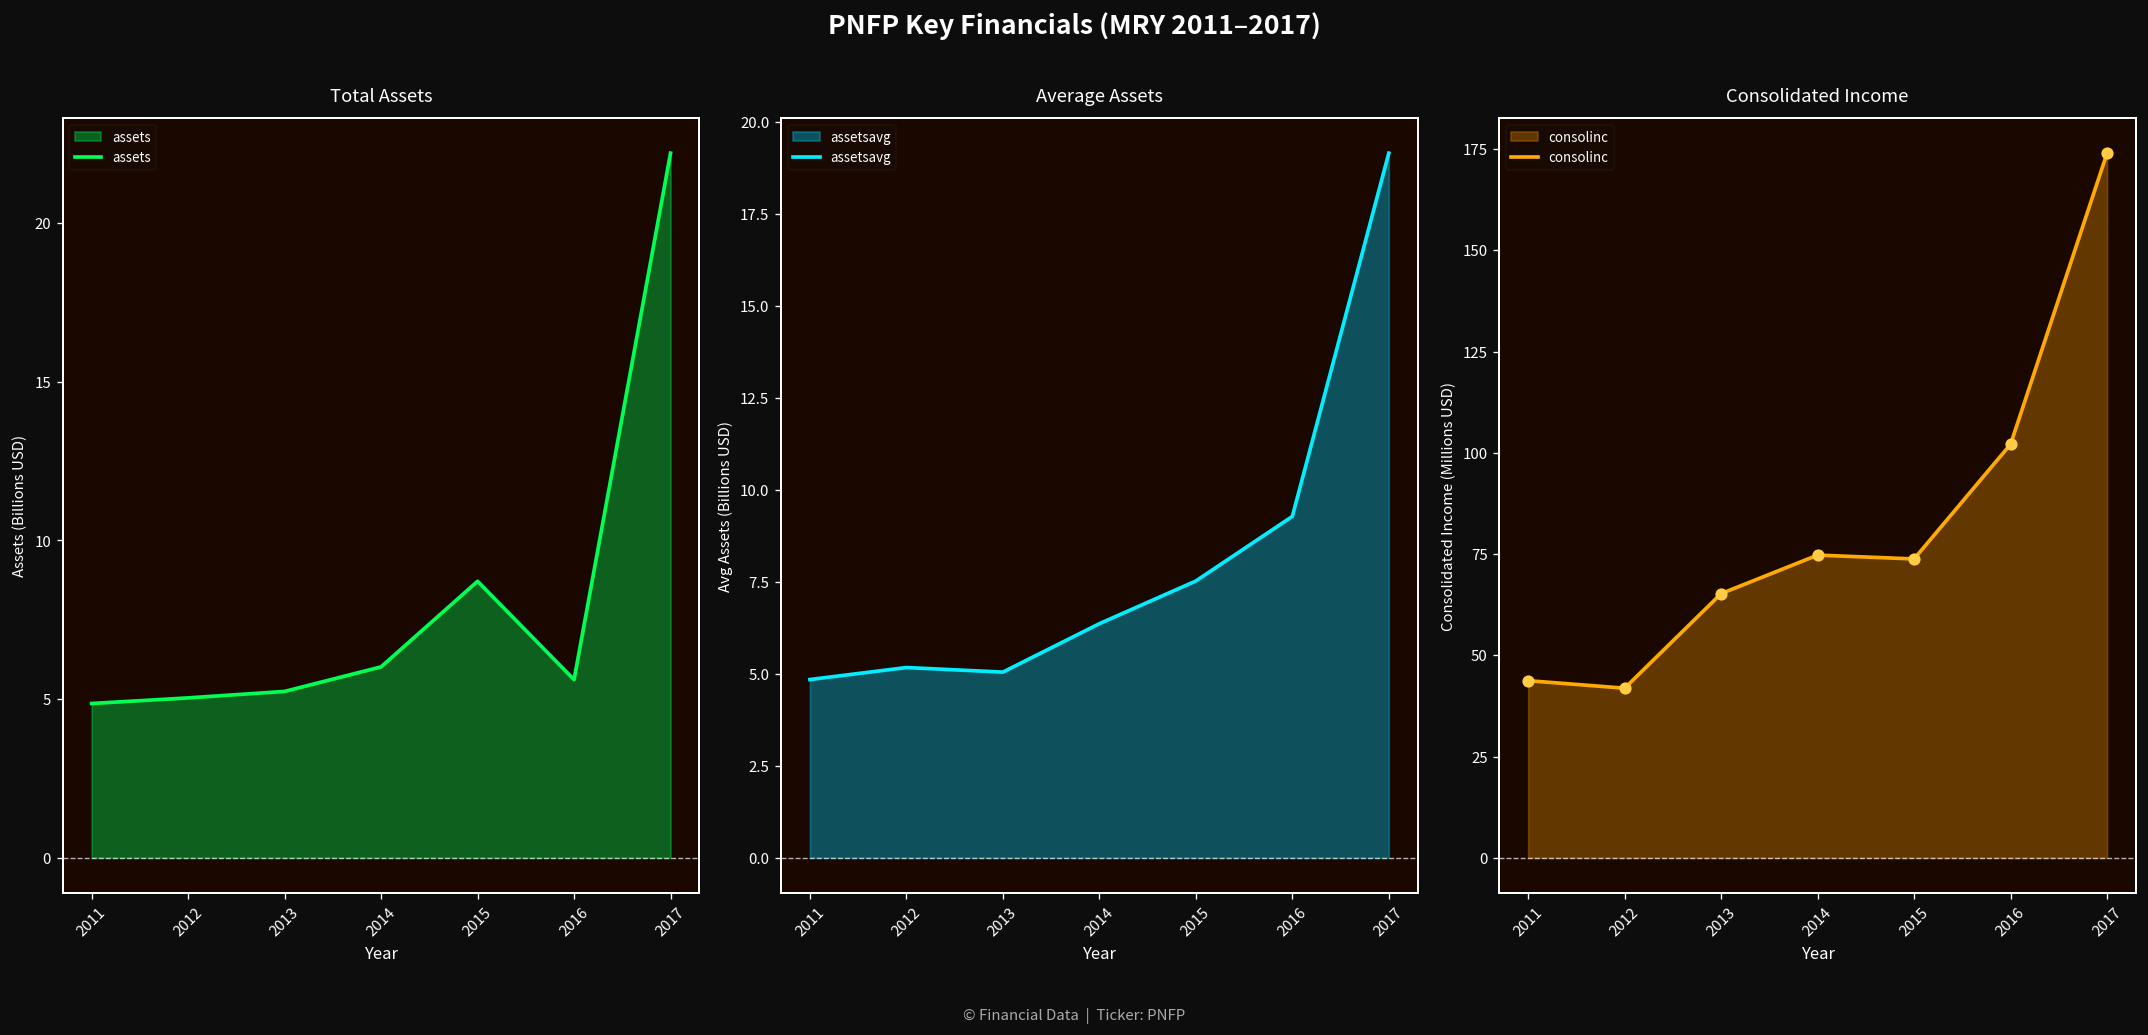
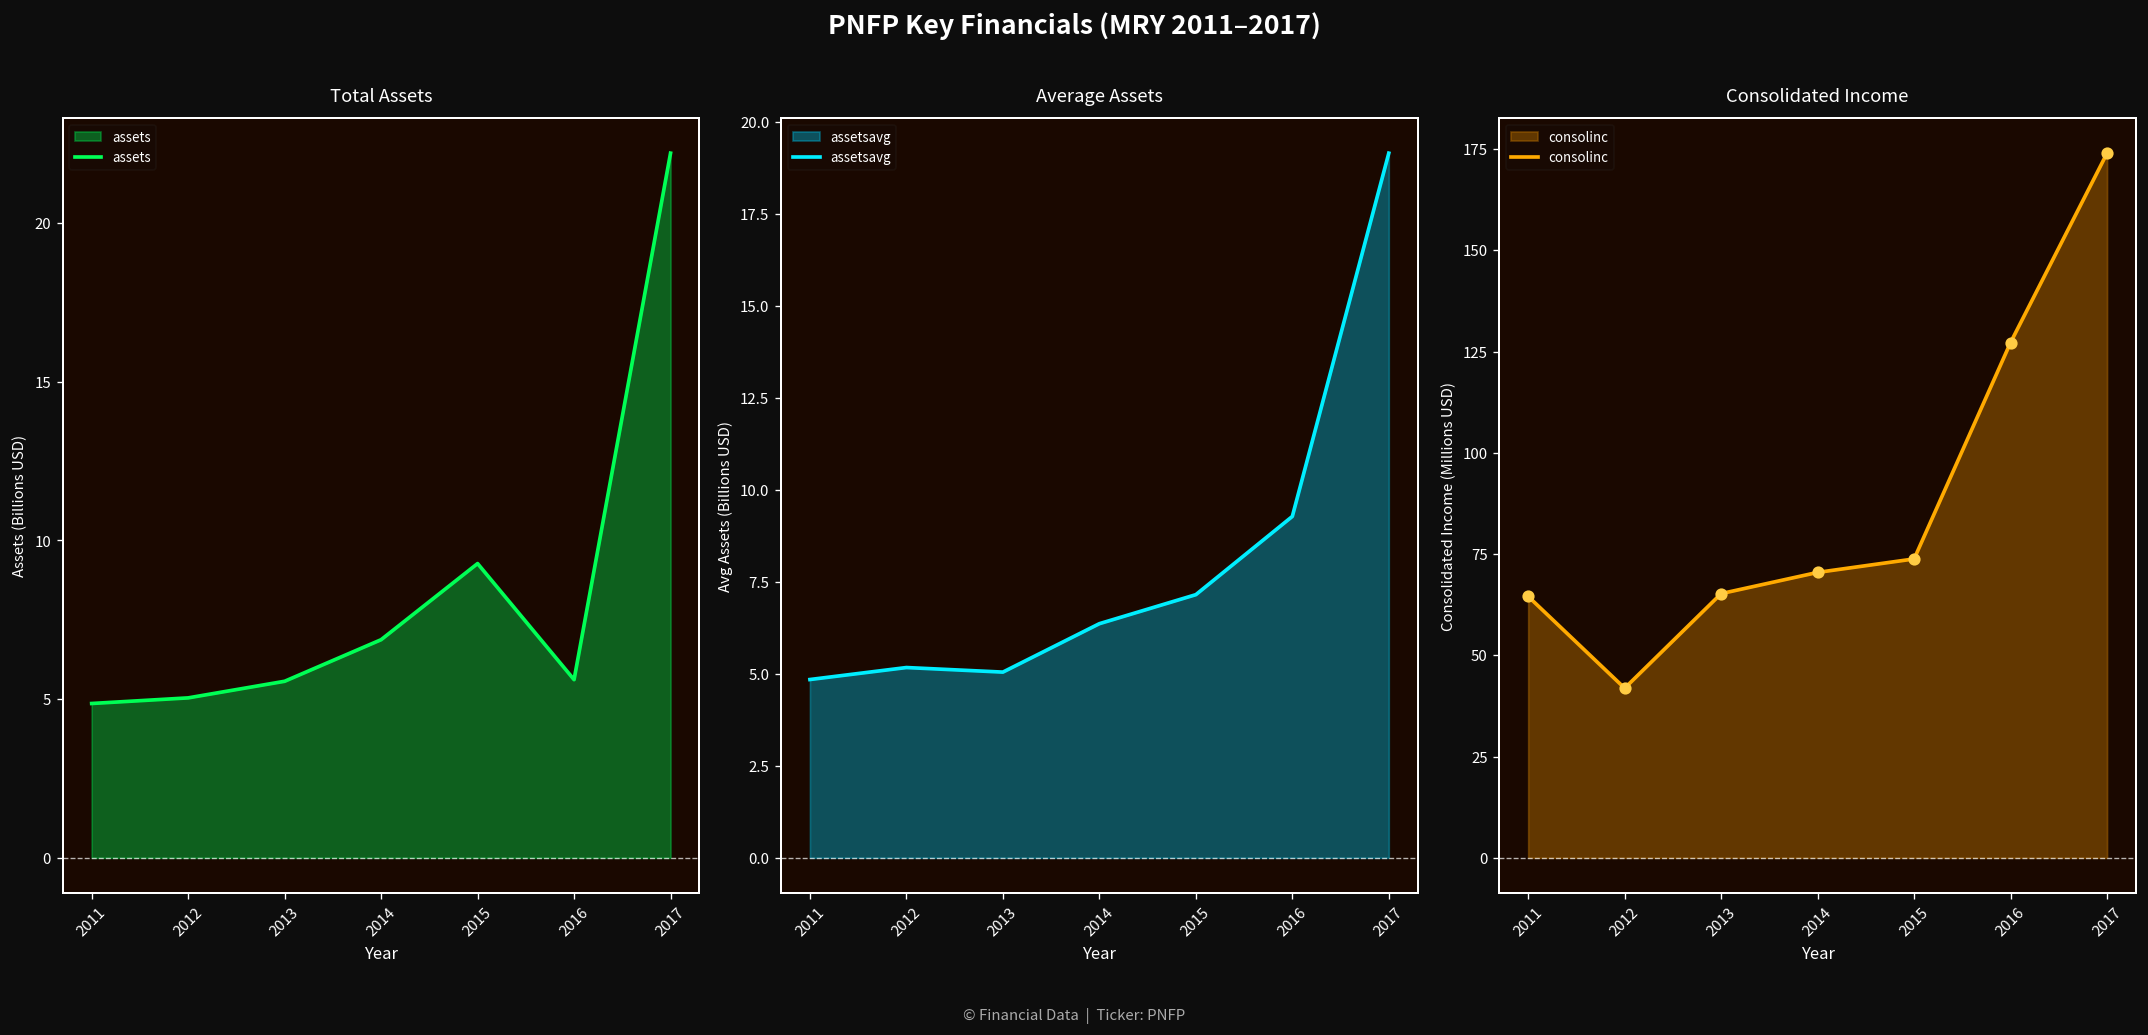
  {
    "Total Assets": {
      "2011": 4.9,
      "2012": 5.0,
-     "2013": 5.2,
-     "2014": 6.0,
-     "2015": 8.7,
+     "2013": 5.6,
+     "2014": 6.9,
+     "2015": 9.3,
      "2016": 5.6,
      "2017": 22.2
    },
    "Average Assets": {
      "2011": 4.8,
      "2012": 5.2,
      "2013": 5.0,
      "2014": 6.4,
-     "2015": 7.5,
+     "2015": 7.2,
      "2016": 9.3,
      "2017": 19.2
    },
    "Consolidated Income": {
-     "2011": 44,
+     "2011": 65,
      "2012": 42,
      "2013": 65,
-     "2014": 75,
+     "2014": 70,
      "2015": 74,
-     "2016": 102,
+     "2016": 127,
      "2017": 174
    }
  }
